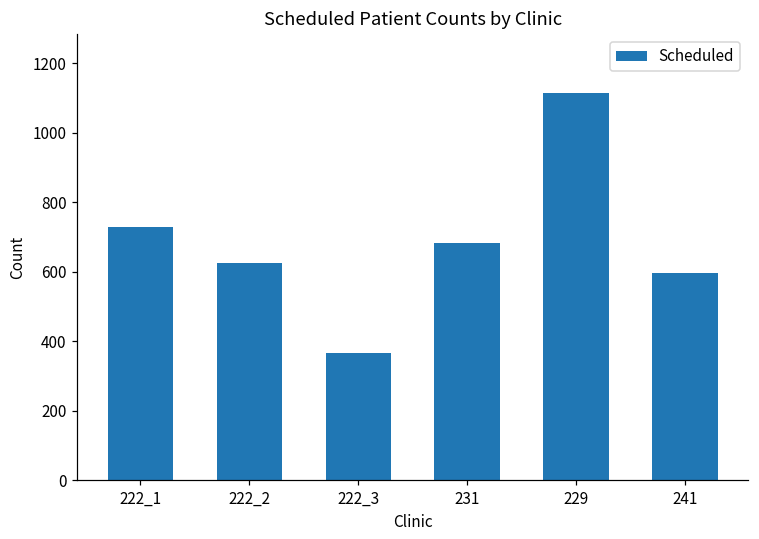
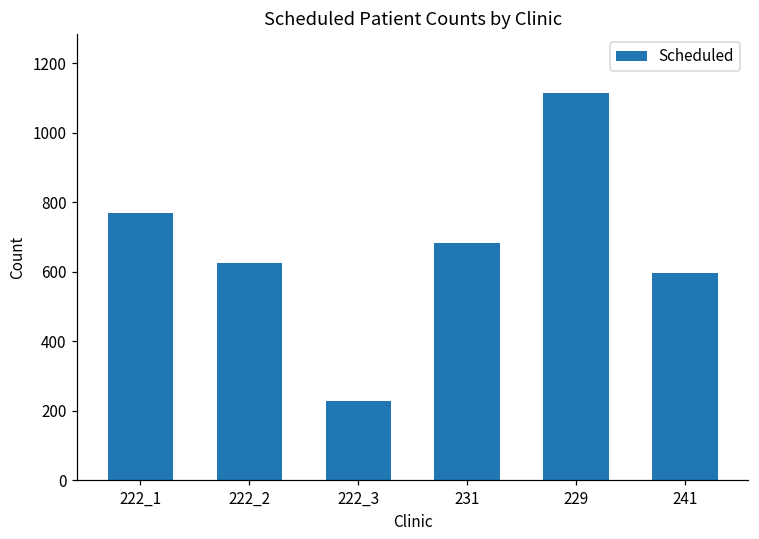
  {
-   "222_1": 730,
+   "222_1": 770,
    "222_2": 620,
-   "222_3": 370,
+   "222_3": 230,
    "231": 680,
    "229": 1120,
    "241": 600
  }
